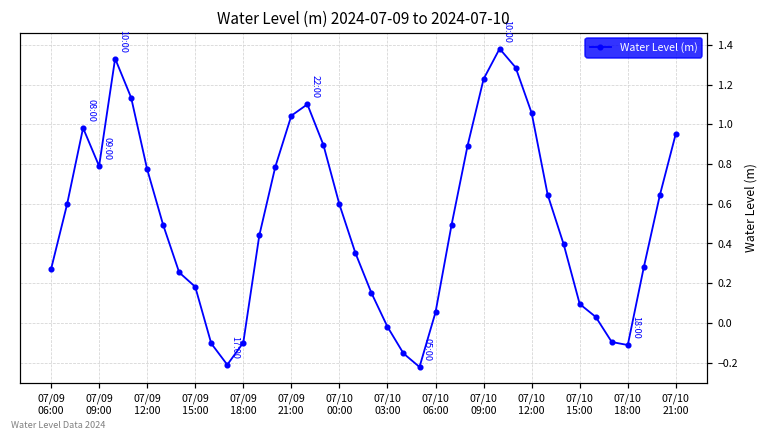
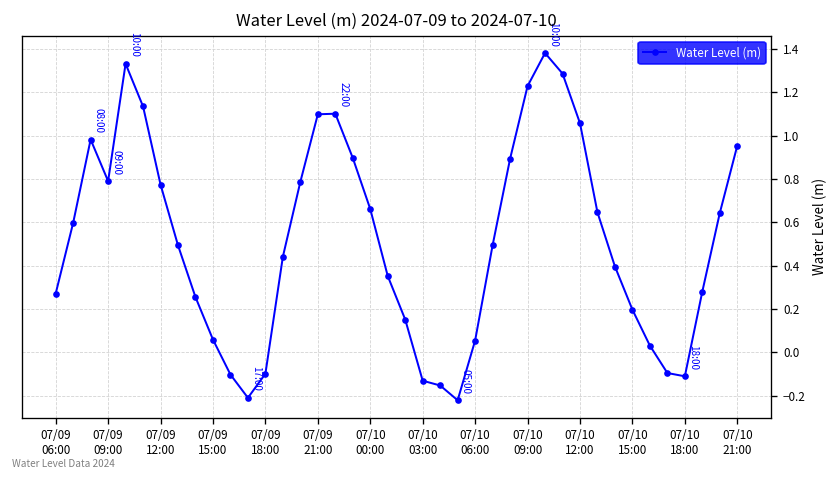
  {
    "07/09 06:00": 0.27,
    "07/09 12:00": 0.77,
-   "07/09 15:00": 0.18,
-   "07/09 21:00": 1.04,
-   "07/10 00:00": 0.60,
-   "07/10 03:00": -0.02,
+   "07/09 15:00": 0.06,
+   "07/09 21:00": 1.10,
+   "07/10 00:00": 0.66,
+   "07/10 03:00": -0.13,
    "07/10 09:00": 1.23,
    "07/10 12:00": 1.06,
-   "07/10 15:00": 0.10,
+   "07/10 15:00": 0.20,
    "07/10 21:00": 0.95
  }
